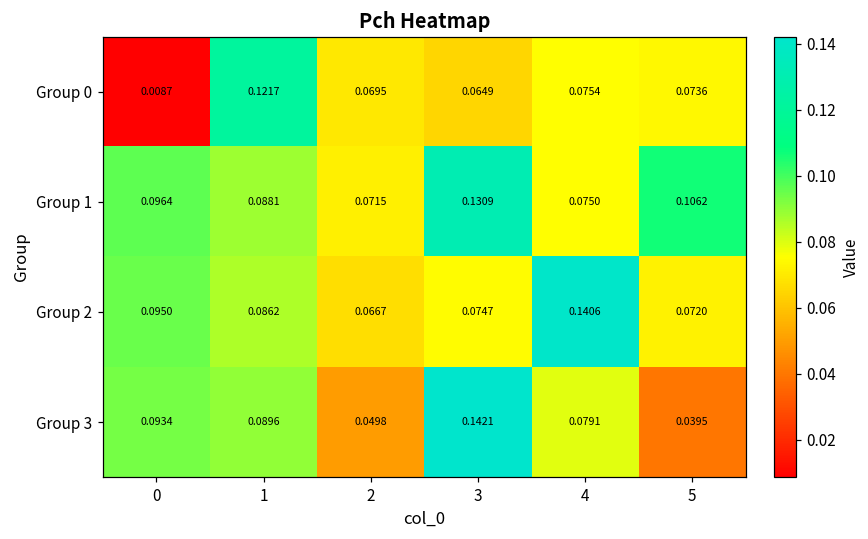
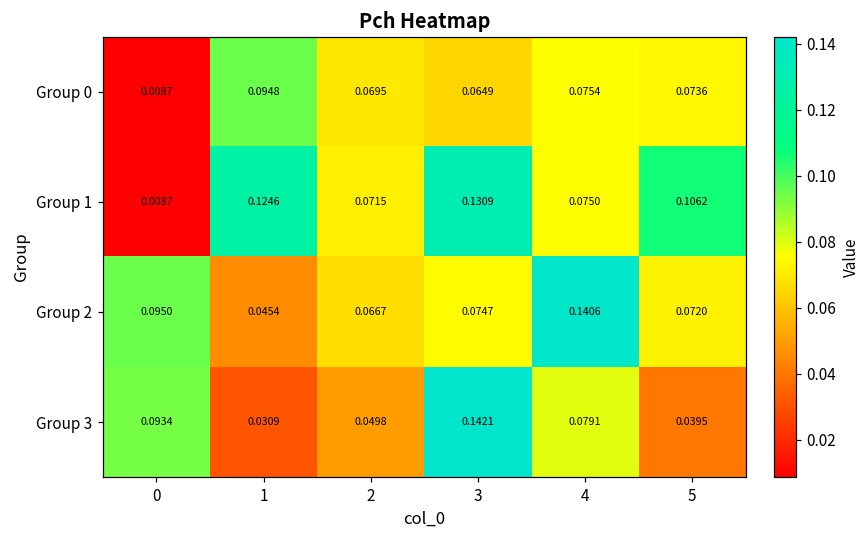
  {
    "Group 0": {
      "0": 0.0087,
-     "1": 0.1217,
+     "1": 0.0948,
      "2": 0.0695,
      "3": 0.0649,
      "4": 0.0754,
      "5": 0.0736
    },
    "Group 1": {
-     "0": 0.0964,
-     "1": 0.0881,
+     "0": 0.0087,
+     "1": 0.1246,
      "2": 0.0715,
      "3": 0.1309,
      "4": 0.0750,
      "5": 0.1062
    },
    "Group 2": {
      "0": 0.0950,
-     "1": 0.0862,
+     "1": 0.0454,
      "2": 0.0667,
      "3": 0.0747,
      "4": 0.1406,
      "5": 0.0720
    },
    "Group 3": {
      "0": 0.0934,
-     "1": 0.0896,
+     "1": 0.0309,
      "2": 0.0498,
      "3": 0.1421,
      "4": 0.0791,
      "5": 0.0395
    }
  }
